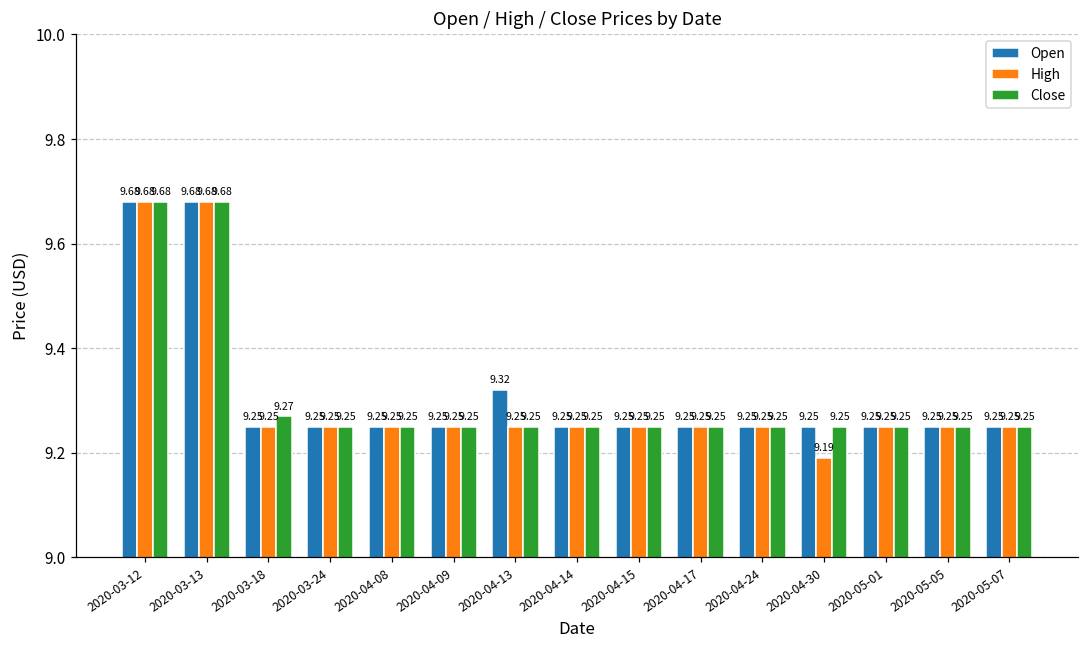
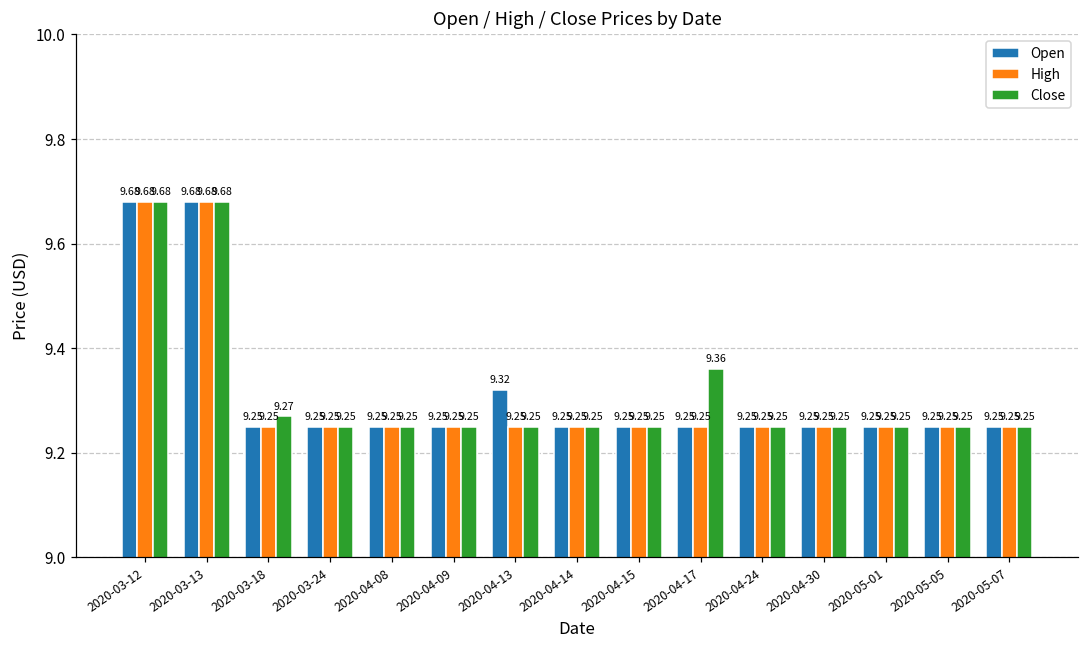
  {
    "Open": {
      "2020-04-13": 9.32,
      "2020-04-30": 9.25
    },
    "High": {
-     "2020-04-30": 9.19
+     "2020-04-30": 9.25
    },
    "Close": {
      "2020-03-18": 9.27,
-     "2020-04-17": 9.25,
+     "2020-04-17": 9.36,
      "2020-04-30": 9.25
    }
  }
